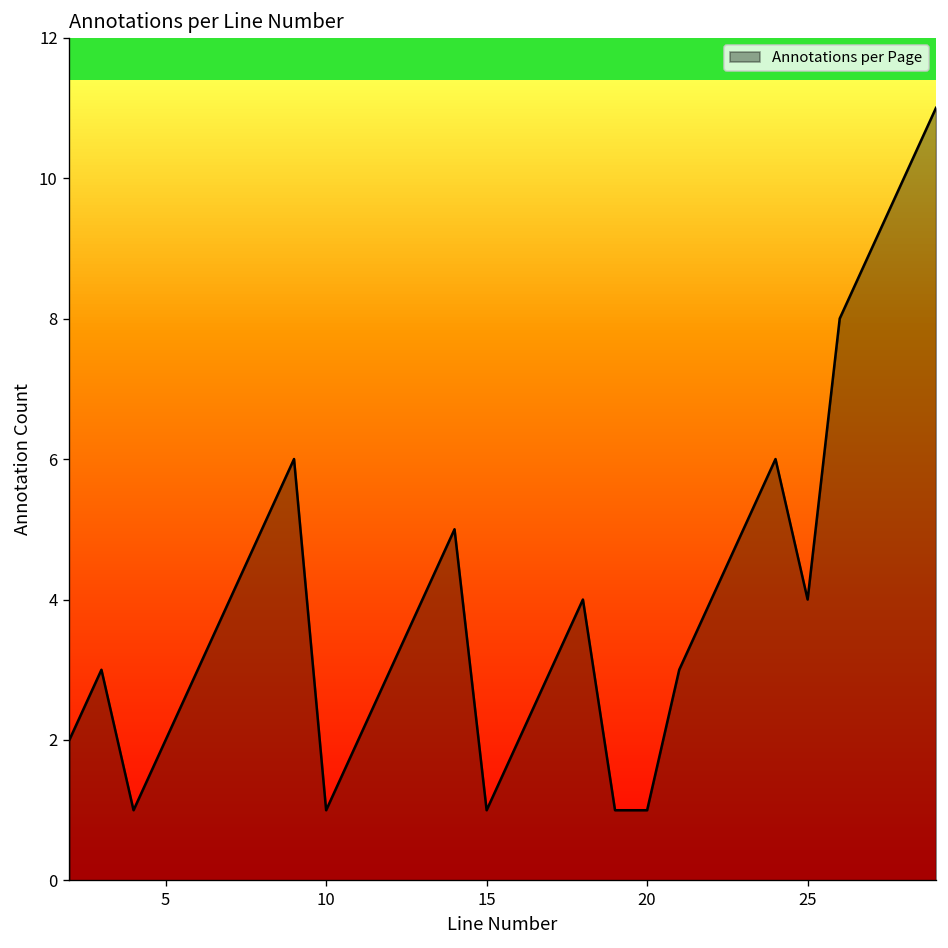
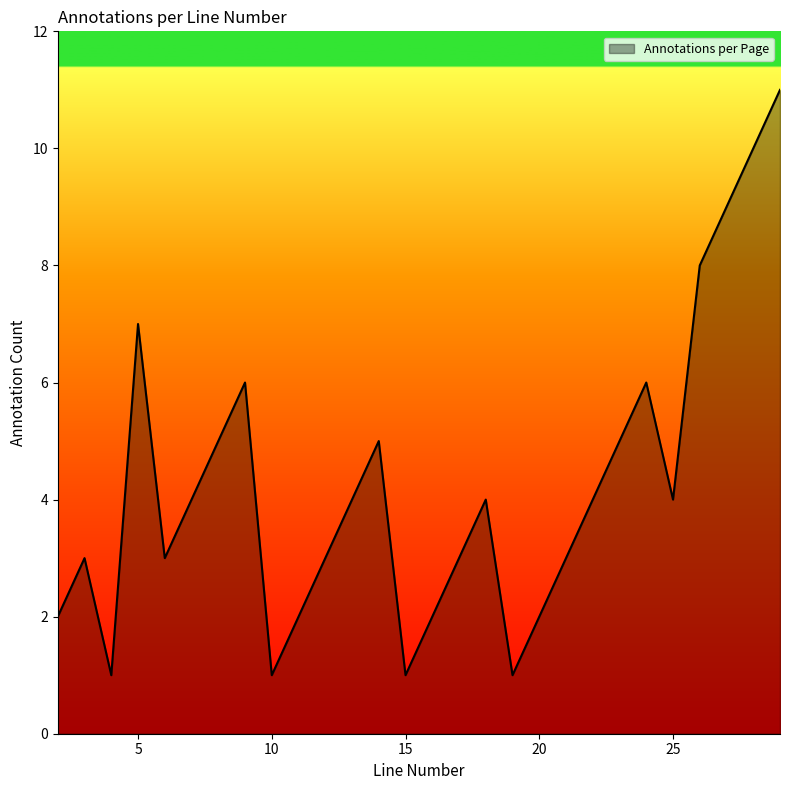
  {
-   "5": 2,
+   "5": 7,
    "10": 1,
    "15": 1,
-   "20": 1,
+   "20": 2,
    "25": 4
  }
